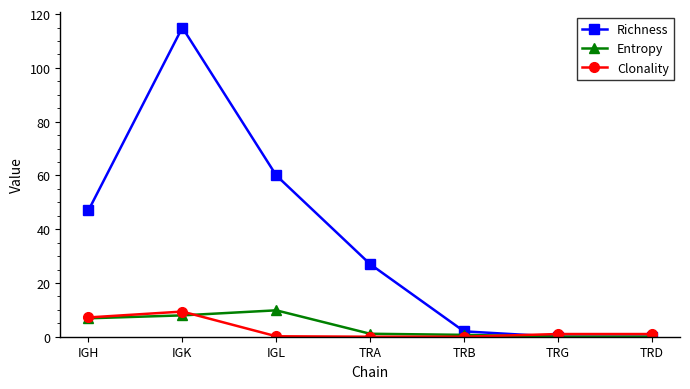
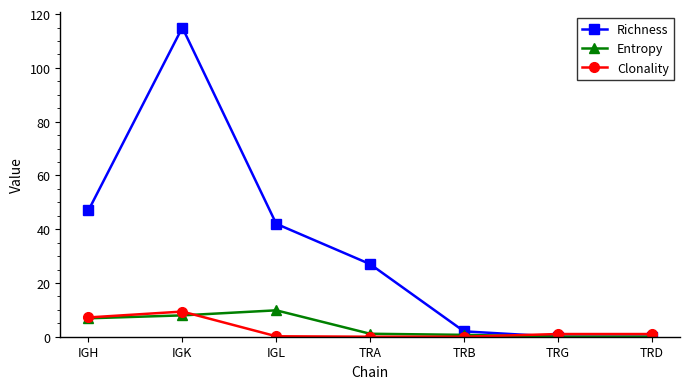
  {
    "Richness": {
      "IGH": 47,
      "IGK": 115,
-     "IGL": 60,
+     "IGL": 42,
      "TRA": 27,
      "TRB": 2
    },
    "Entropy": {
      "IGK": 8,
      "IGL": 10,
      "TRA": 1
    },
    "Clonality": {
      "IGK": 9,
      "IGL": 0,
      "TRA": 0,
      "TRG": 1,
      "TRD": 1
    }
  }
